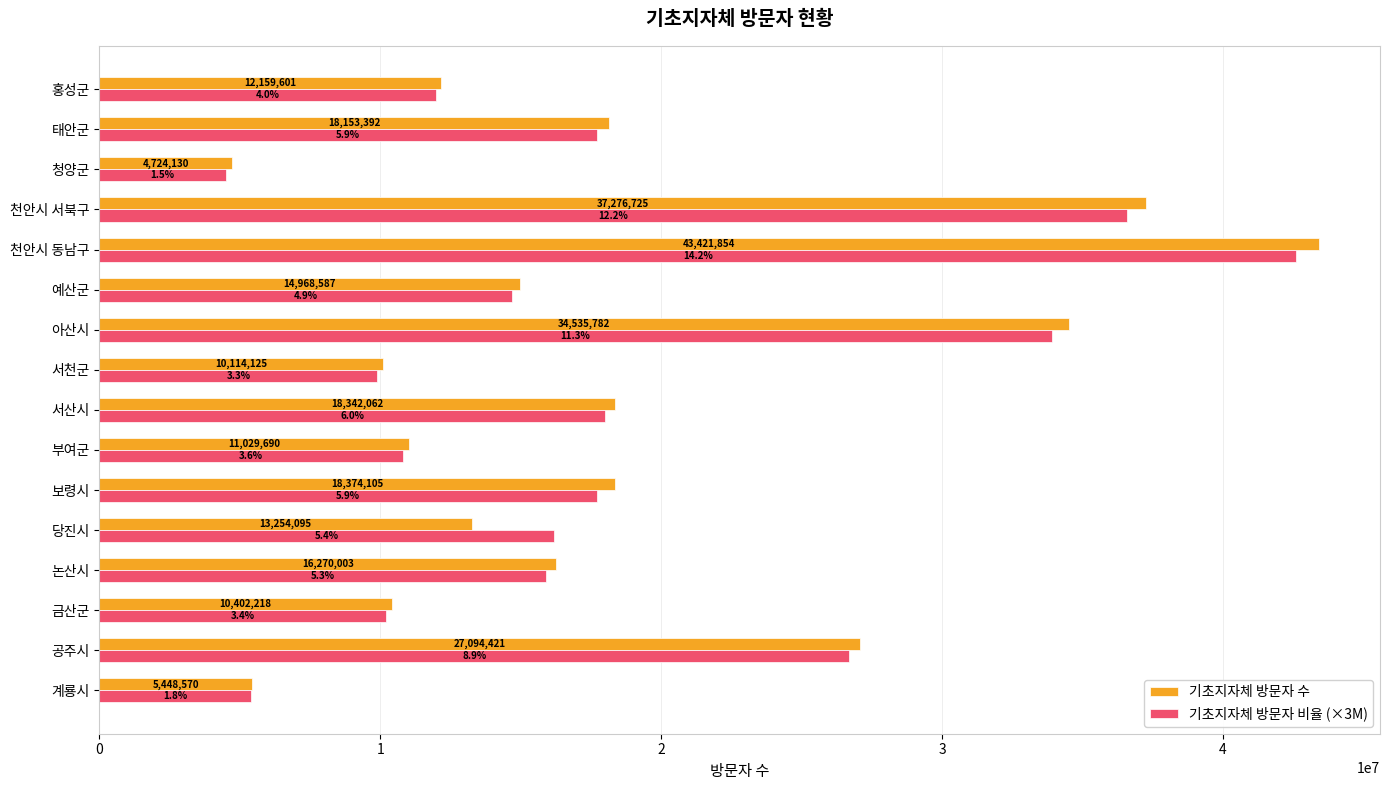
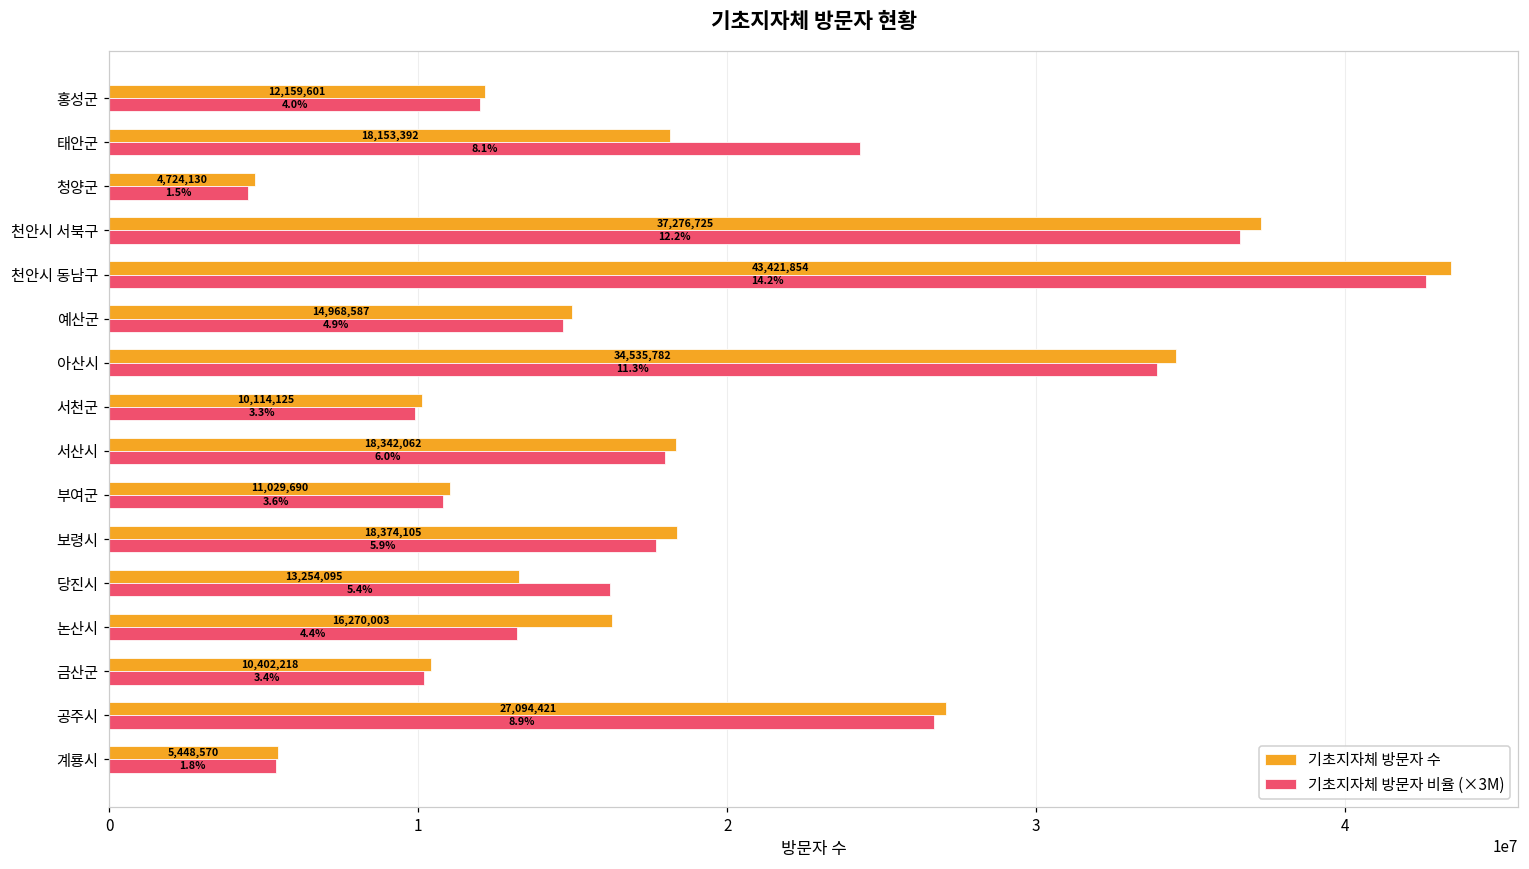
  {
    "기초지자체 방문자 수": {
      "홍성군": "12,159,601",
      "태안군": "18,153,392",
      "청양군": "4,724,130",
      "천안시 서북구": "37,276,725",
      "천안시 동남구": "43,421,854",
      "예산군": "14,968,587",
      "아산시": "34,535,782",
      "서천군": "10,114,125",
      "서산시": "18,342,062",
      "부여군": "11,029,690",
      "보령시": "18,374,105",
      "당진시": "13,254,095",
      "논산시": "16,270,003",
      "금산군": "10,402,218",
      "공주시": "27,094,421",
      "계룡시": "5,448,570"
    },
    "기초지자체 방문자 비율 (×3M)": {
-     "태안군": "5.9%",
-     "논산시": "5.3%"
+     "태안군": "8.1%",
+     "논산시": "4.4%"
    }
  }
